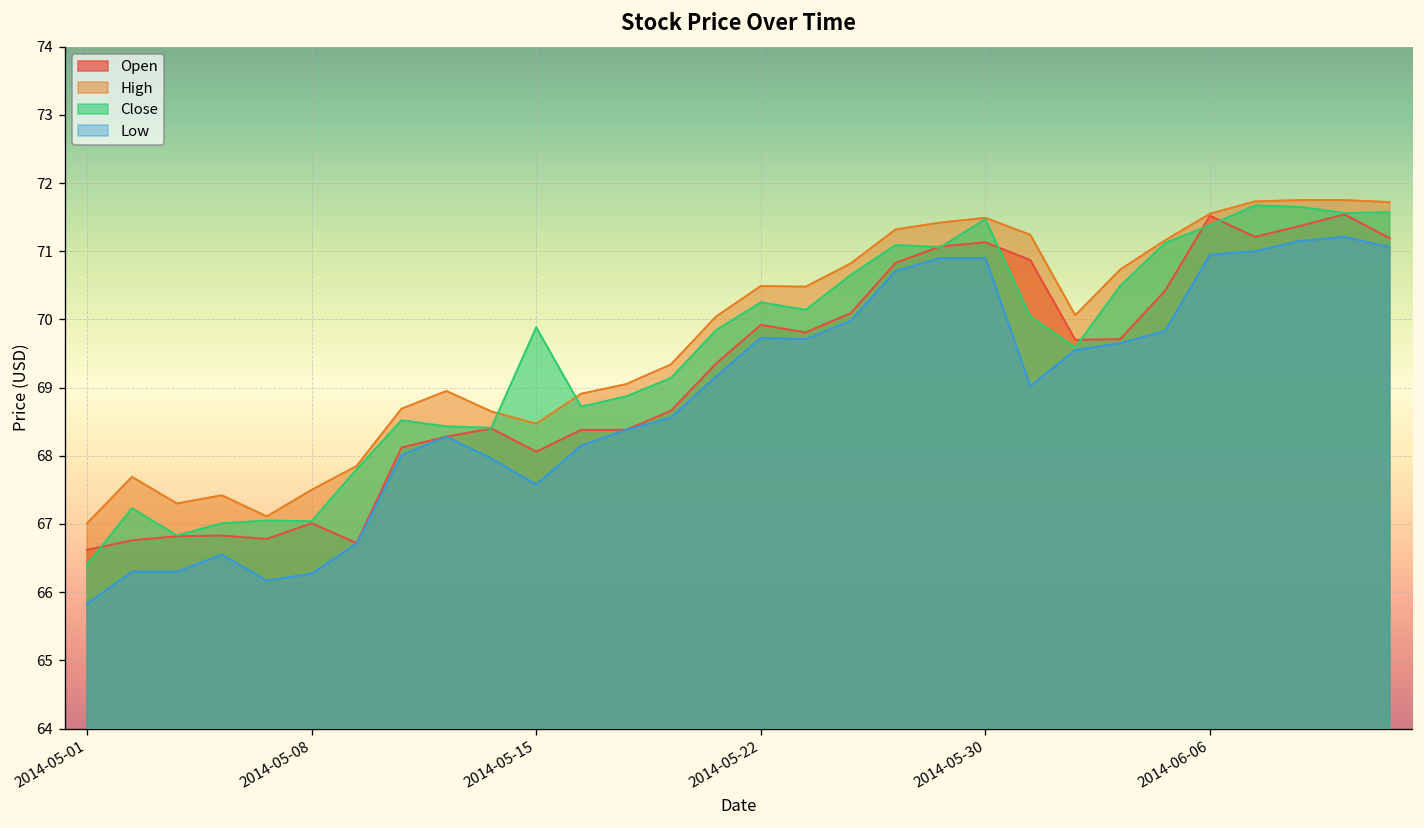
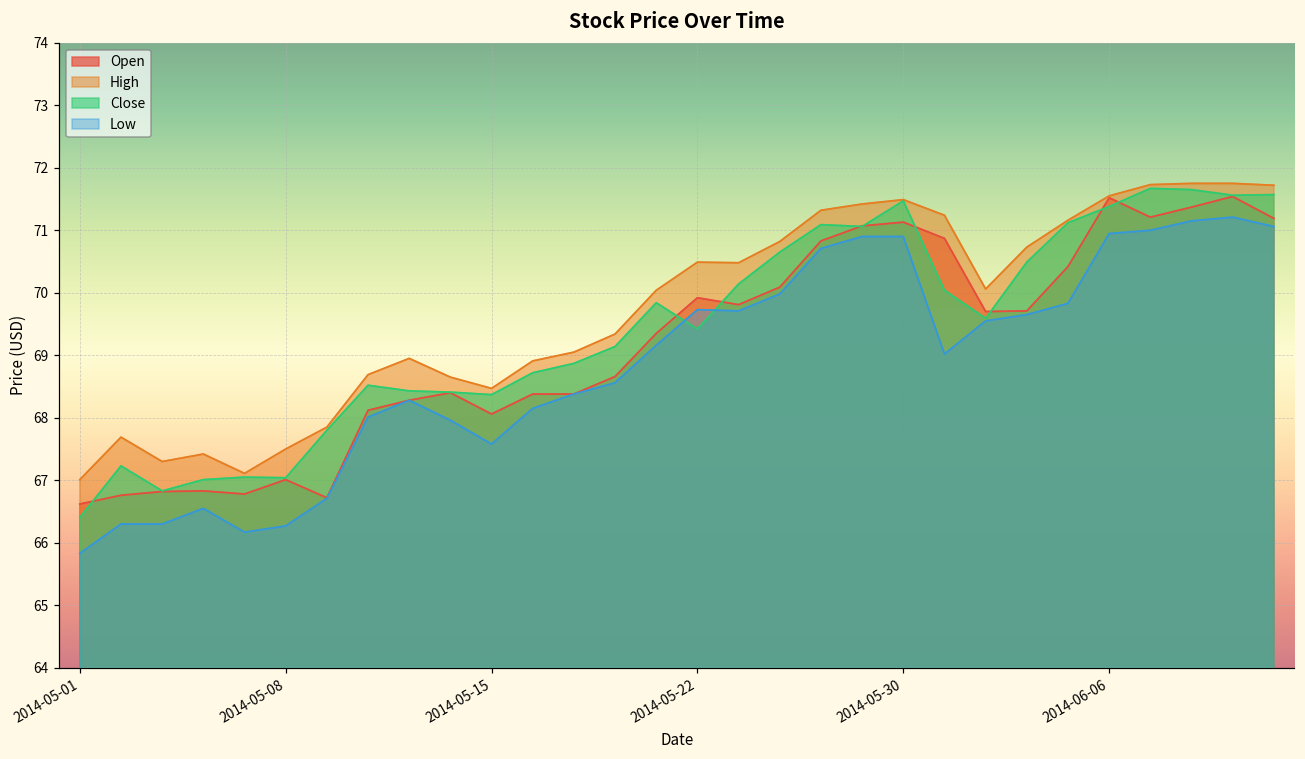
  {
    "Close": {
      "2014-05-01": 66.4,
-     "2014-05-15": 69.9,
-     "2014-05-22": 70.3,
+     "2014-05-15": 68.4,
+     "2014-05-22": 69.4,
      "2014-06-06": 71.4
    },
    "Low": {
      "2014-05-01": 65.8,
      "2014-05-08": 66.3,
      "2014-05-15": 67.6,
      "2014-05-22": 69.7,
      "2014-05-30": 70.9,
      "2014-06-06": 70.9
    }
  }
